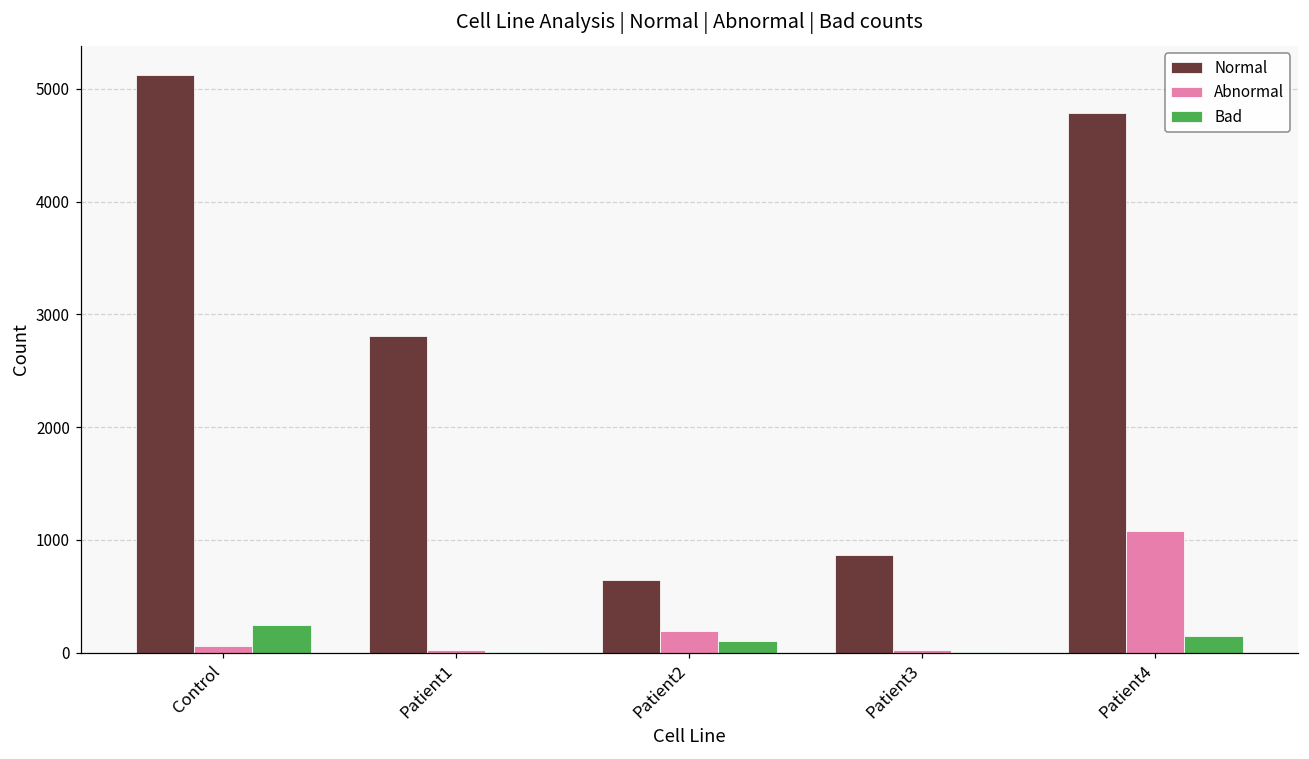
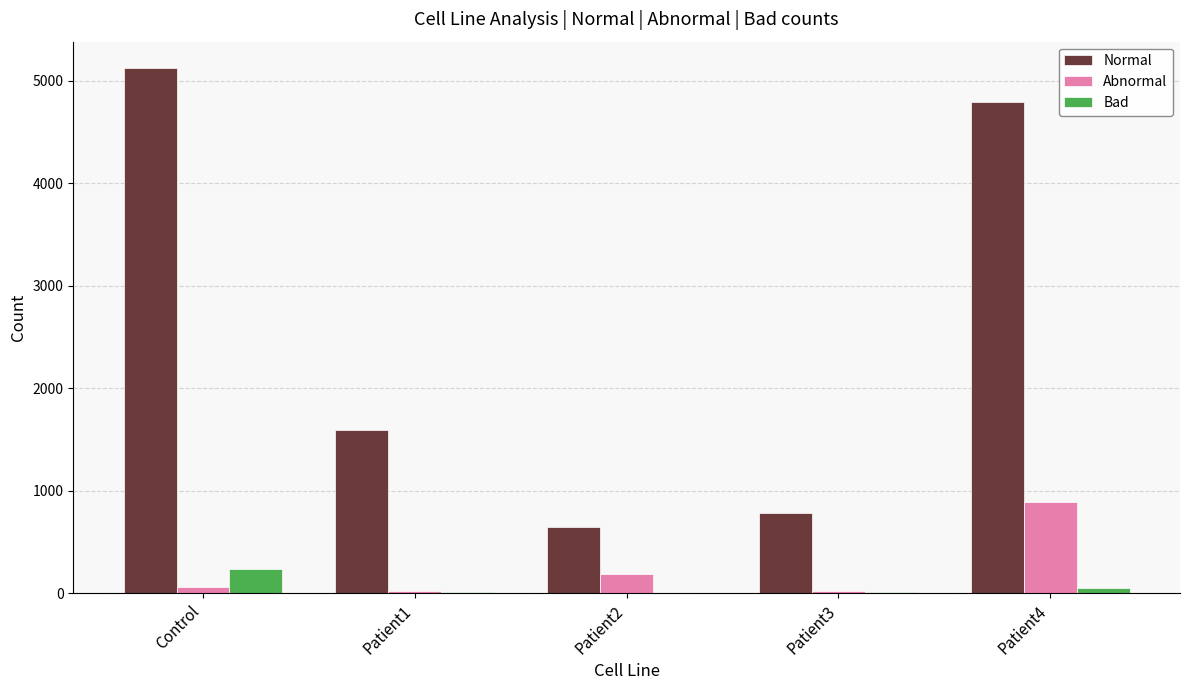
  {
    "Normal": {
      "Control": 5130,
-     "Patient1": 2810,
+     "Patient1": 1600,
      "Patient2": 640,
-     "Patient3": 860,
+     "Patient3": 780,
      "Patient4": 4790
    },
    "Abnormal": {
      "Control": 60,
      "Patient2": 190,
-     "Patient4": 1080
+     "Patient4": 890
    },
    "Bad": {
      "Control": 240,
-     "Patient2": 100,
-     "Patient4": 140
+     "Patient2": 0,
+     "Patient4": 50
    }
  }
